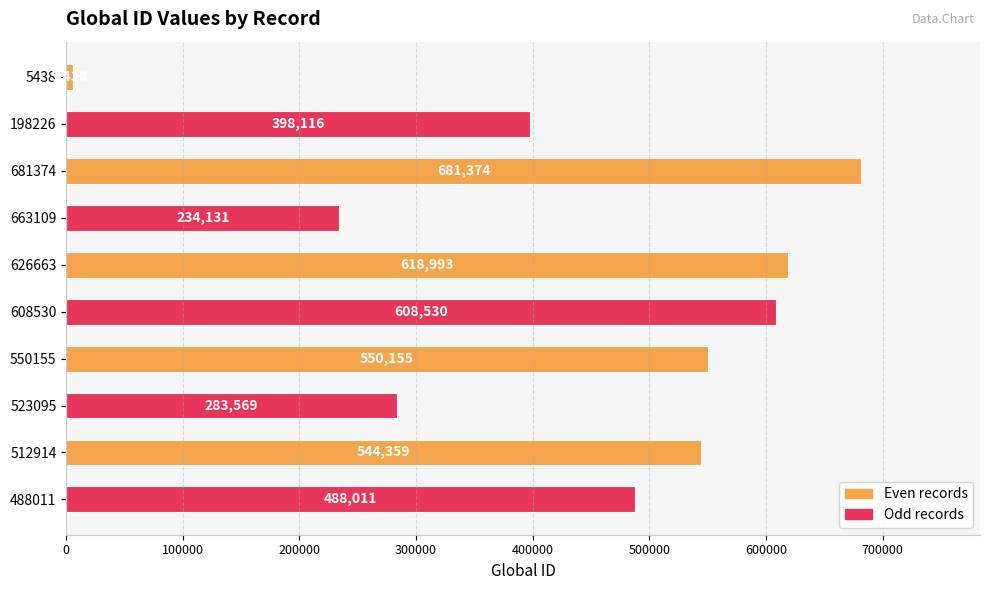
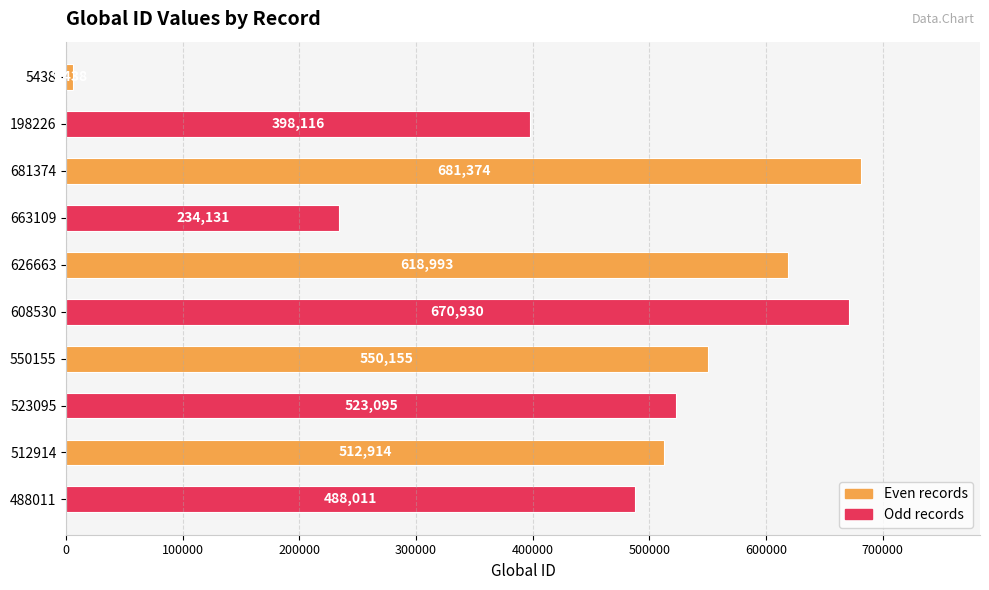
  {
    "198226": "398,116",
    "681374": "681,374",
    "663109": "234,131",
    "626663": "618,993",
-   "608530": "608,530",
+   "608530": "670,930",
    "550155": "550,155",
-   "523095": "283,569",
-   "512914": "544,359",
+   "523095": "523,095",
+   "512914": "512,914",
    "488011": "488,011"
  }
